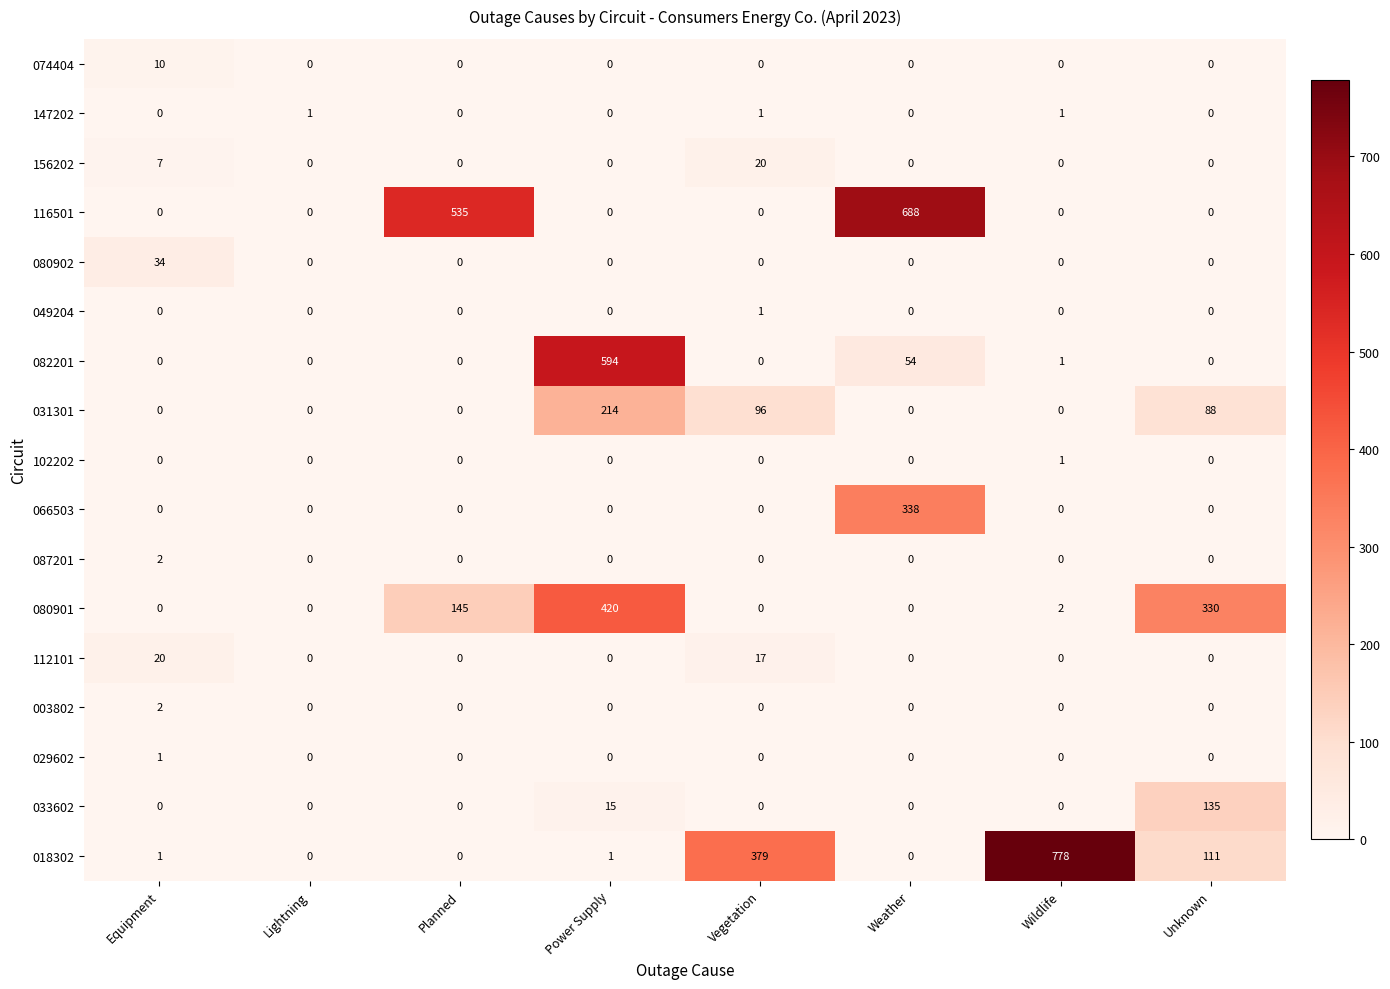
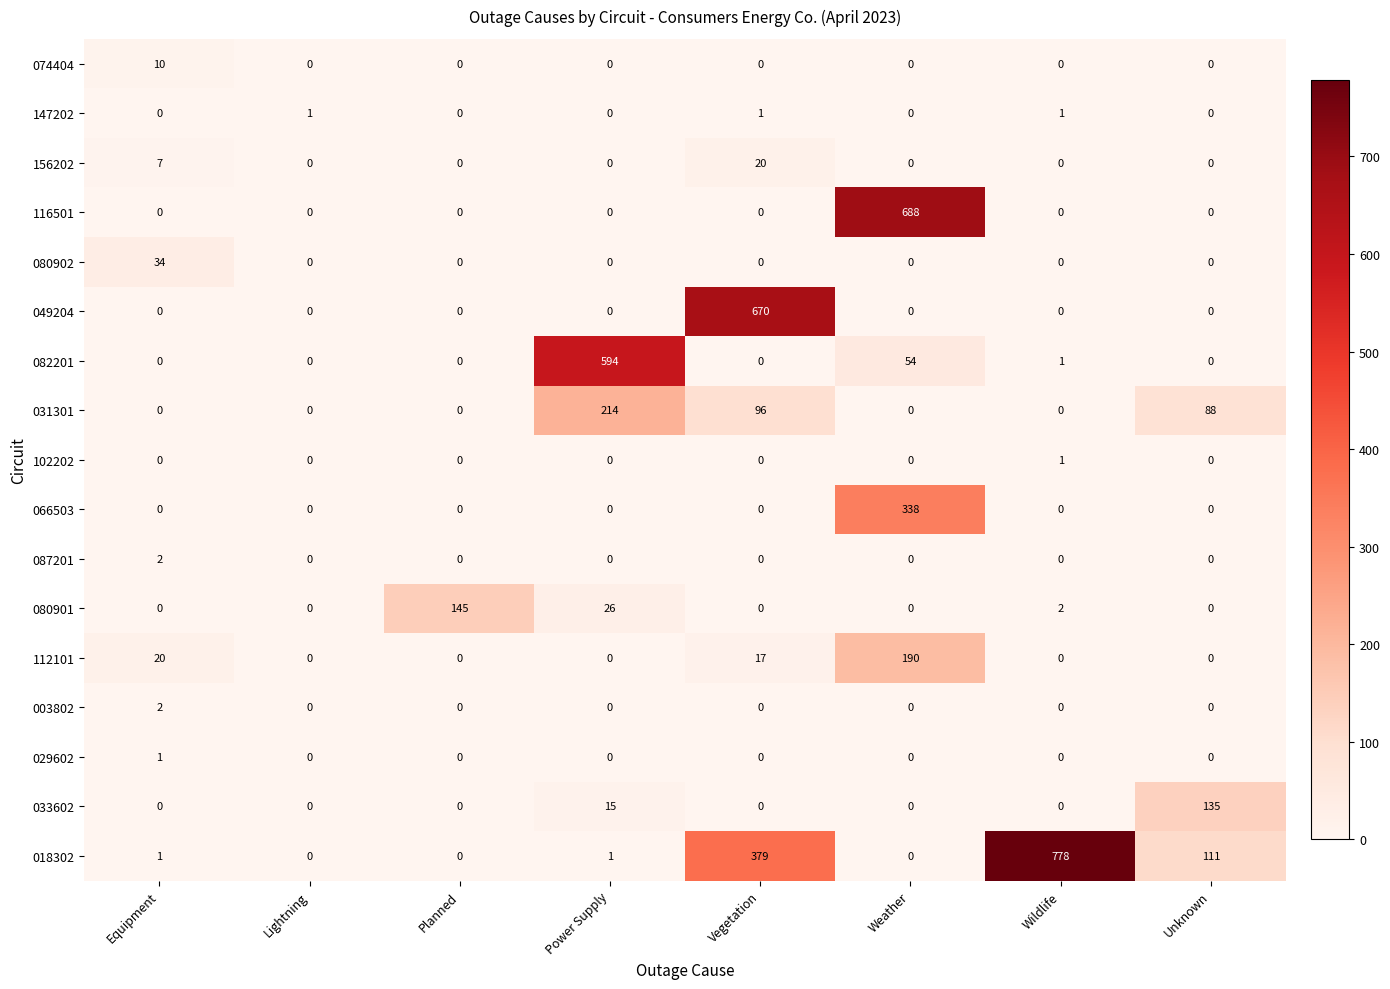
  {
    "074404": {
      "Equipment": 10,
      "Lightning": 0,
      "Planned": 0,
      "Power Supply": 0,
      "Vegetation": 0,
      "Weather": 0,
      "Wildlife": 0,
      "Unknown": 0
    },
    "147202": {
      "Equipment": 0,
      "Lightning": 1,
      "Planned": 0,
      "Power Supply": 0,
      "Vegetation": 1,
      "Weather": 0,
      "Wildlife": 1,
      "Unknown": 0
    },
    "156202": {
      "Equipment": 7,
      "Lightning": 0,
      "Planned": 0,
      "Power Supply": 0,
      "Vegetation": 20,
      "Weather": 0,
      "Wildlife": 0,
      "Unknown": 0
    },
    "116501": {
      "Equipment": 0,
      "Lightning": 0,
-     "Planned": 535,
+     "Planned": 0,
      "Power Supply": 0,
      "Vegetation": 0,
      "Weather": 688,
      "Wildlife": 0,
      "Unknown": 0
    },
    "080902": {
      "Equipment": 34,
      "Lightning": 0,
      "Planned": 0,
      "Power Supply": 0,
      "Vegetation": 0,
      "Weather": 0,
      "Wildlife": 0,
      "Unknown": 0
    },
    "049204": {
      "Equipment": 0,
      "Lightning": 0,
      "Planned": 0,
      "Power Supply": 0,
-     "Vegetation": 1,
+     "Vegetation": 670,
      "Weather": 0,
      "Wildlife": 0,
      "Unknown": 0
    },
    "082201": {
      "Equipment": 0,
      "Lightning": 0,
      "Planned": 0,
      "Power Supply": 594,
      "Vegetation": 0,
      "Weather": 54,
      "Wildlife": 1,
      "Unknown": 0
    },
    "031301": {
      "Equipment": 0,
      "Lightning": 0,
      "Planned": 0,
      "Power Supply": 214,
      "Vegetation": 96,
      "Weather": 0,
      "Wildlife": 0,
      "Unknown": 88
    },
    "102202": {
      "Equipment": 0,
      "Lightning": 0,
      "Planned": 0,
      "Power Supply": 0,
      "Vegetation": 0,
      "Weather": 0,
      "Wildlife": 1,
      "Unknown": 0
    },
    "066503": {
      "Equipment": 0,
      "Lightning": 0,
      "Planned": 0,
      "Power Supply": 0,
      "Vegetation": 0,
      "Weather": 338,
      "Wildlife": 0,
      "Unknown": 0
    },
    "087201": {
      "Equipment": 2,
      "Lightning": 0,
      "Planned": 0,
      "Power Supply": 0,
      "Vegetation": 0,
      "Weather": 0,
      "Wildlife": 0,
      "Unknown": 0
    },
    "080901": {
      "Equipment": 0,
      "Lightning": 0,
      "Planned": 145,
-     "Power Supply": 420,
+     "Power Supply": 26,
      "Vegetation": 0,
      "Weather": 0,
      "Wildlife": 2,
-     "Unknown": 330
+     "Unknown": 0
    },
    "112101": {
      "Equipment": 20,
      "Lightning": 0,
      "Planned": 0,
      "Power Supply": 0,
      "Vegetation": 17,
-     "Weather": 0,
+     "Weather": 190,
      "Wildlife": 0,
      "Unknown": 0
    },
    "003802": {
      "Equipment": 2,
      "Lightning": 0,
      "Planned": 0,
      "Power Supply": 0,
      "Vegetation": 0,
      "Weather": 0,
      "Wildlife": 0,
      "Unknown": 0
    },
    "029602": {
      "Equipment": 1,
      "Lightning": 0,
      "Planned": 0,
      "Power Supply": 0,
      "Vegetation": 0,
      "Weather": 0,
      "Wildlife": 0,
      "Unknown": 0
    },
    "033602": {
      "Equipment": 0,
      "Lightning": 0,
      "Planned": 0,
      "Power Supply": 15,
      "Vegetation": 0,
      "Weather": 0,
      "Wildlife": 0,
      "Unknown": 135
    },
    "018302": {
      "Equipment": 1,
      "Lightning": 0,
      "Planned": 0,
      "Power Supply": 1,
      "Vegetation": 379,
      "Weather": 0,
      "Wildlife": 778,
      "Unknown": 111
    }
  }
